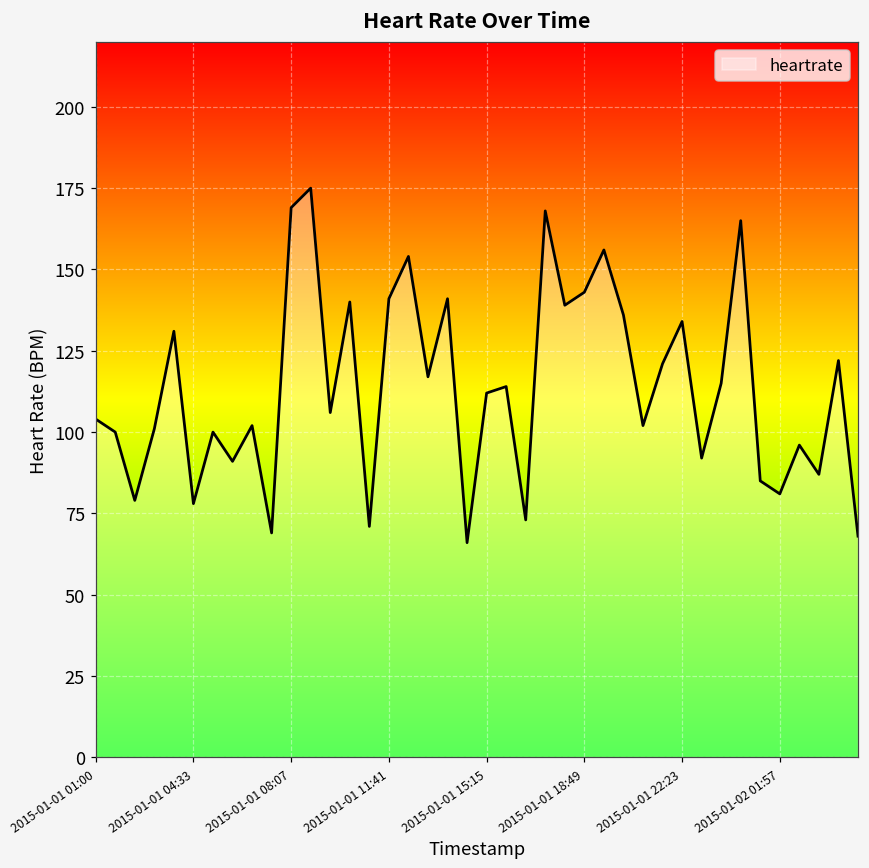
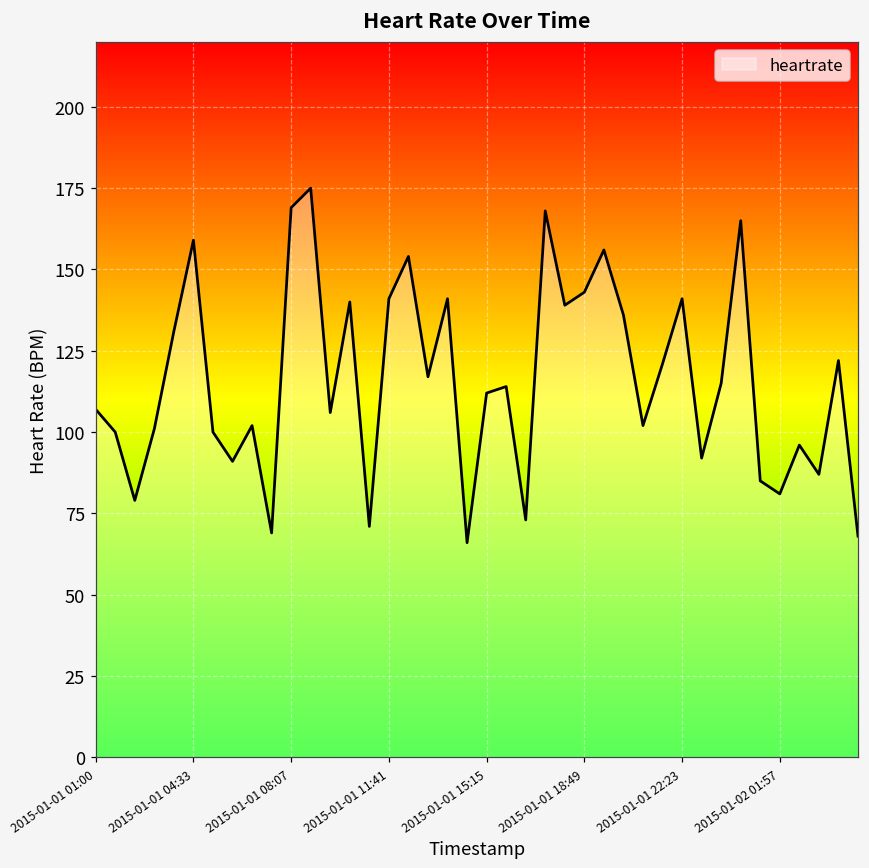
  {
-   "2015-01-01 01:00": 104,
-   "2015-01-01 04:33": 78,
+   "2015-01-01 01:00": 107,
+   "2015-01-01 04:33": 159,
    "2015-01-01 08:07": 169,
    "2015-01-01 11:41": 141,
    "2015-01-01 15:15": 112,
    "2015-01-01 18:49": 143,
-   "2015-01-01 22:23": 134,
+   "2015-01-01 22:23": 141,
    "2015-01-02 01:57": 81
  }
